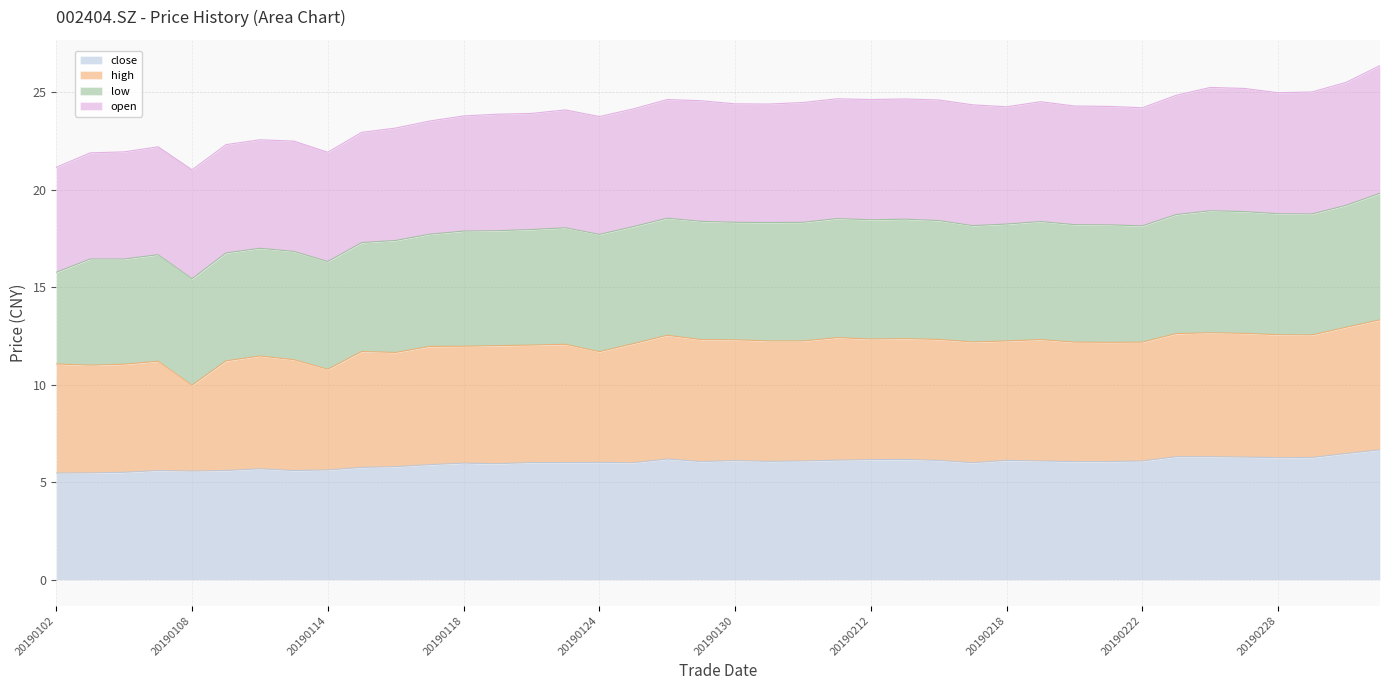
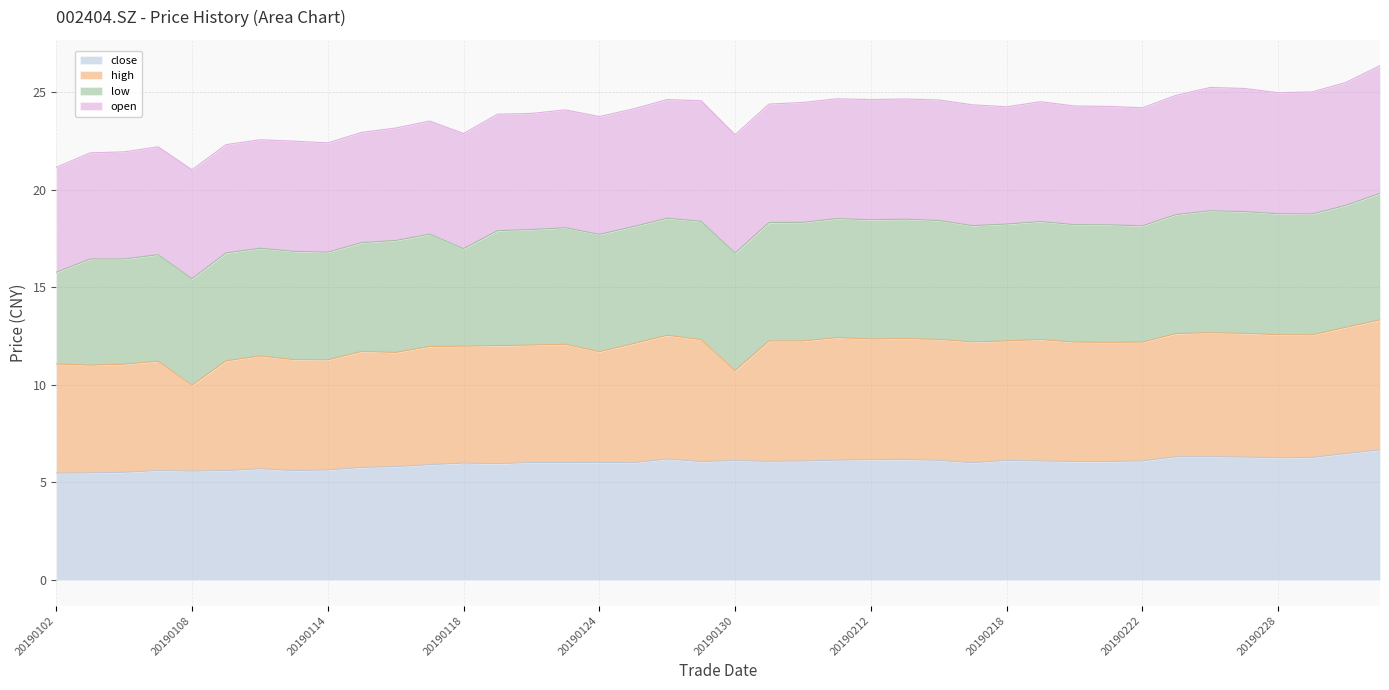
  {
    "high": {
      "20190102": 5.6,
      "20190108": 4.4,
-     "20190114": 5.2,
+     "20190114": 5.6,
      "20190118": 6.0,
      "20190124": 5.7,
-     "20190130": 6.2,
+     "20190130": 4.6,
      "20190212": 6.2,
      "20190218": 6.1,
      "20190222": 6.1,
      "20190228": 6.3
    },
    "low": {
      "20190102": 4.7,
      "20190108": 5.5,
      "20190114": 5.5,
-     "20190118": 5.9,
+     "20190118": 5.0,
      "20190124": 6.0,
      "20190130": 6.0,
      "20190212": 6.1,
      "20190218": 6.0,
      "20190222": 6.0,
      "20190228": 6.2
    }
  }
